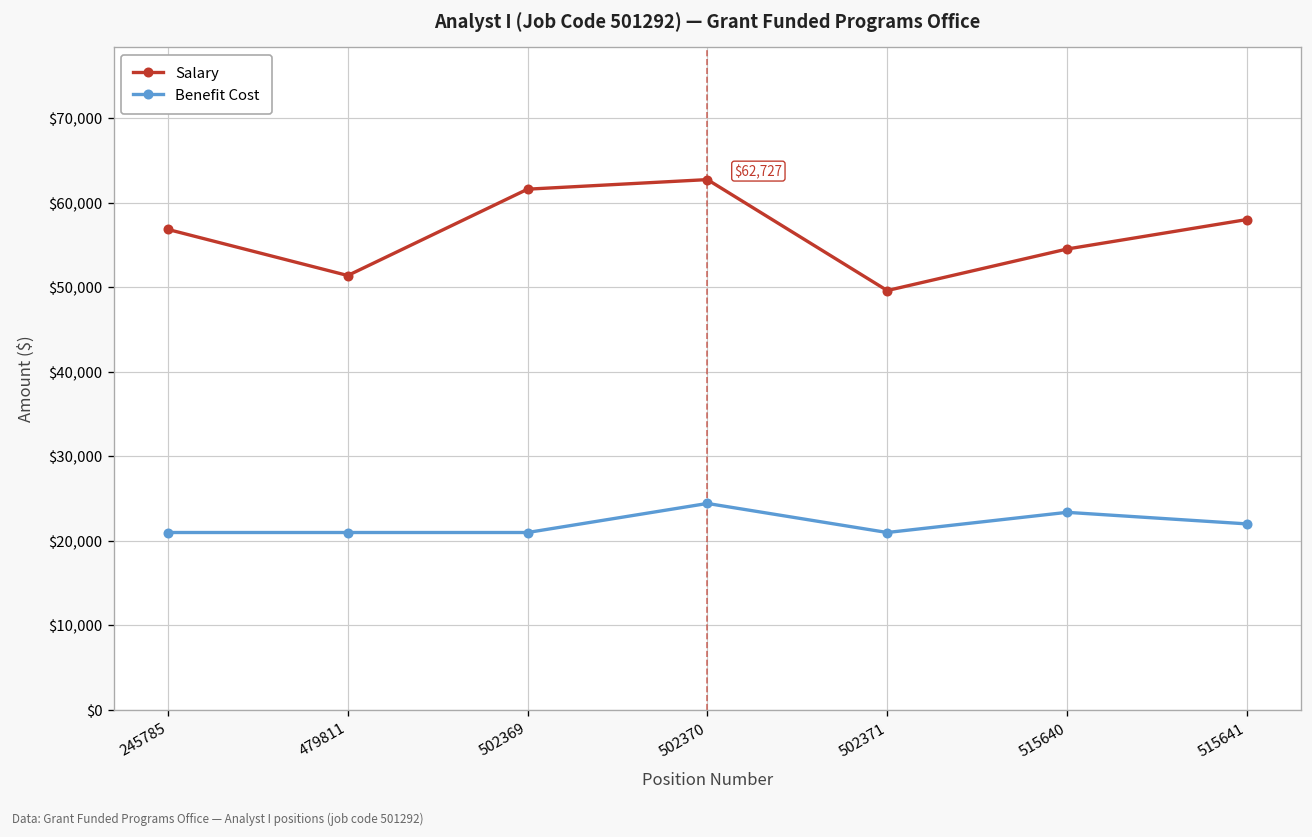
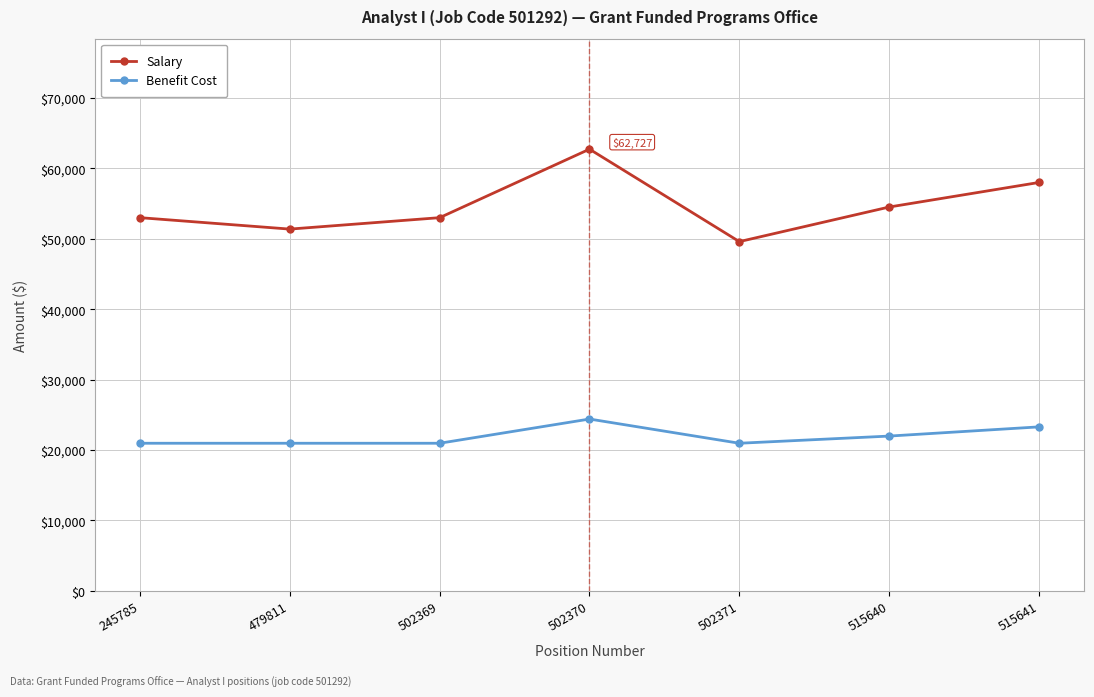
  {
    "Salary": {
-     "245785": "$57,000",
+     "245785": "$53,000",
      "479811": "$51,000",
-     "502369": "$62,000",
+     "502369": "$53,000",
      "502371": "$50,000",
      "515640": "$55,000",
      "515641": "$58,000"
    },
    "Benefit Cost": {
      "245785": "$21,000",
      "479811": "$21,000",
      "502369": "$21,000",
      "502370": "$24,000",
      "502371": "$21,000",
-     "515640": "$23,000",
-     "515641": "$22,000"
+     "515640": "$22,000",
+     "515641": "$23,000"
    }
  }
